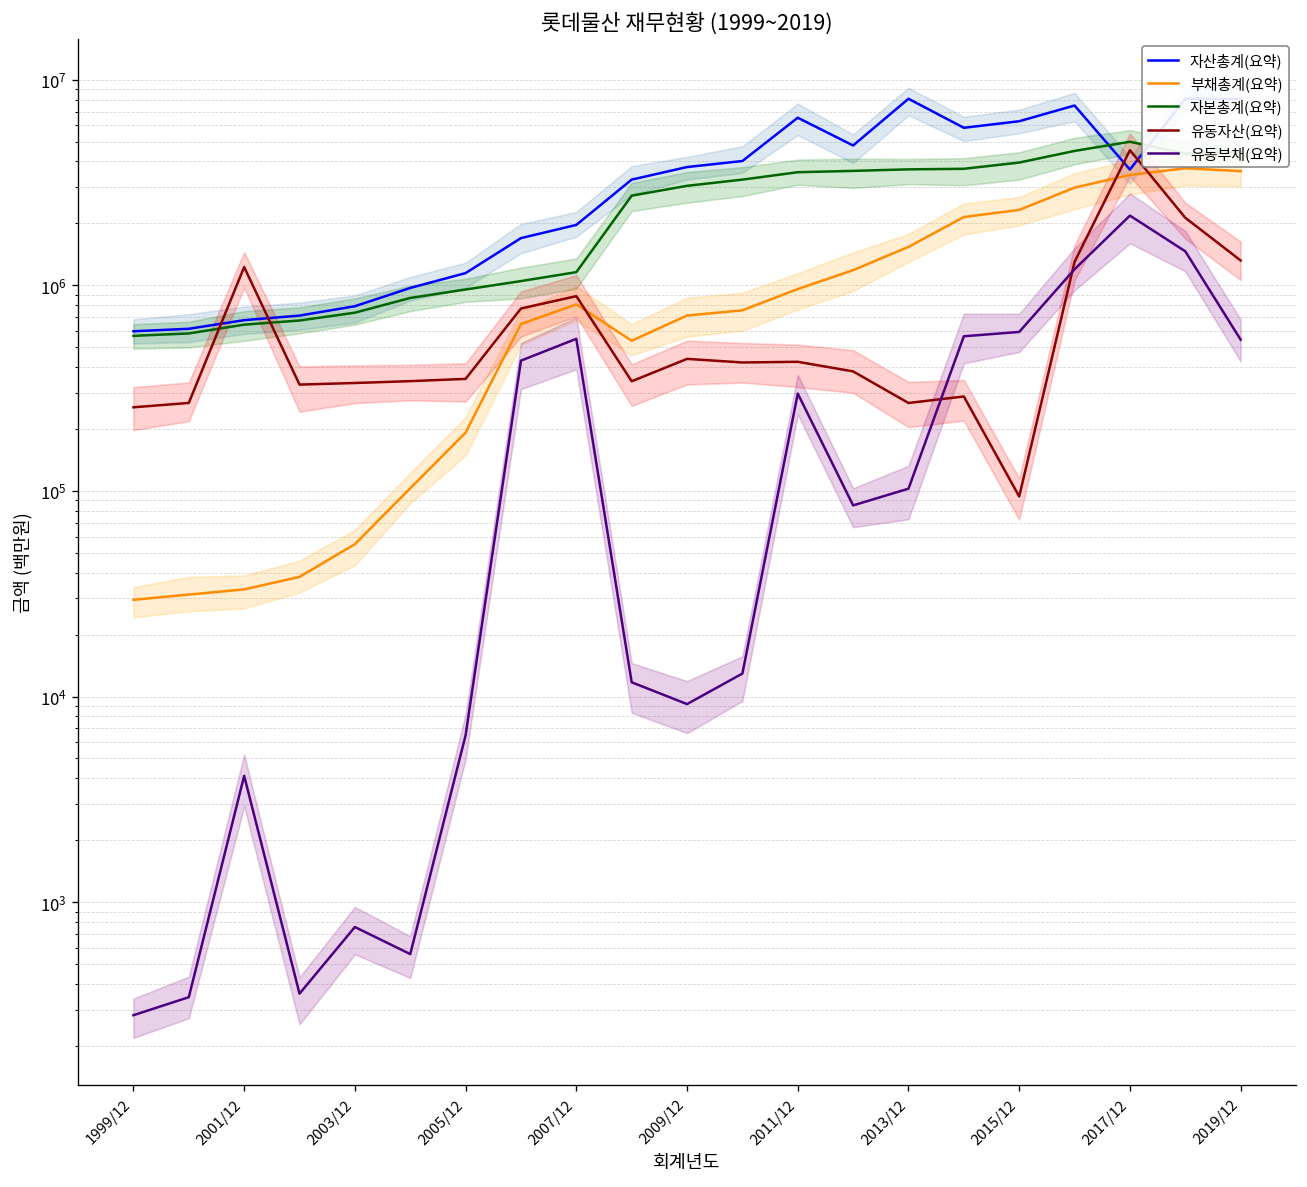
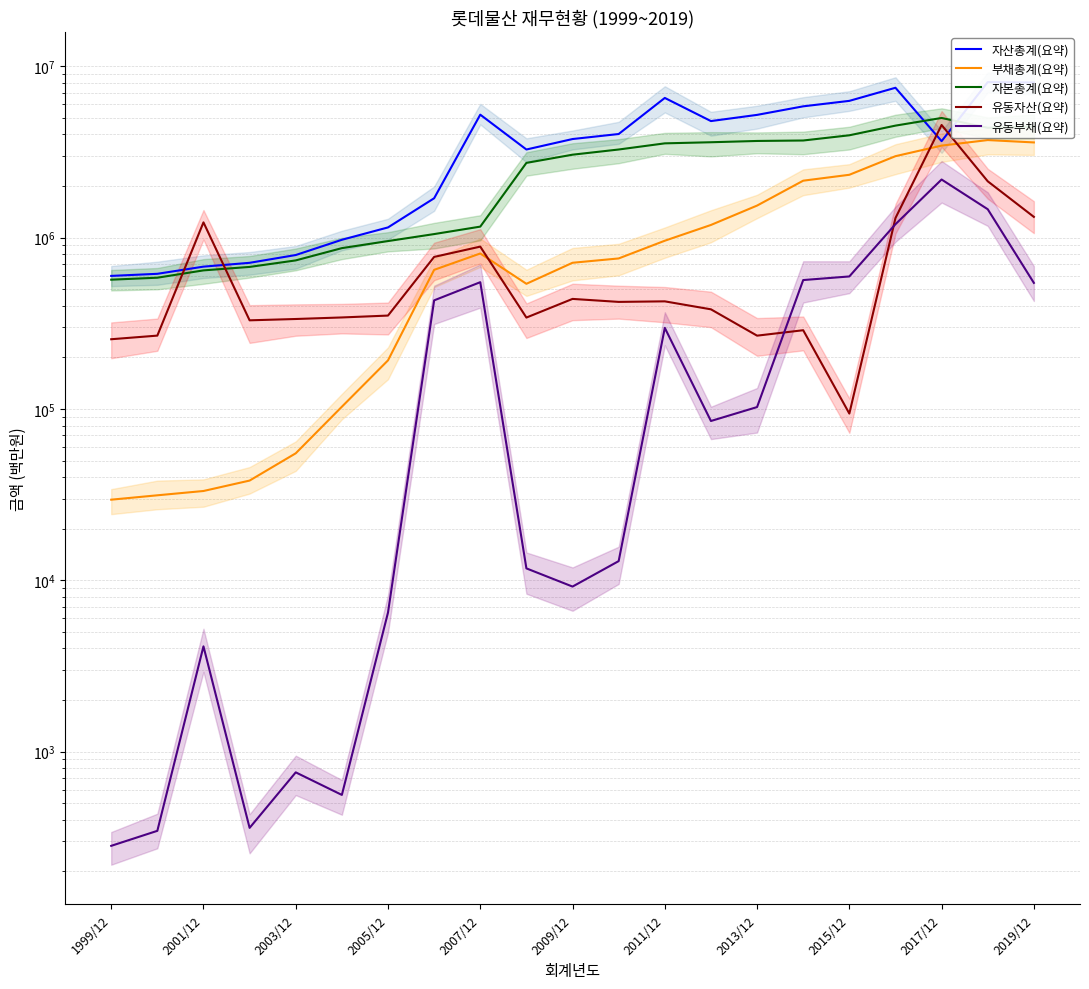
  {
    "자산총계(요약)": {
      "1999/12": 600000,
      "2001/12": 680000,
      "2003/12": 800000,
      "2005/12": 1100000,
-     "2007/12": 2000000,
+     "2007/12": 5200000,
      "2009/12": 3800000,
      "2011/12": 6500000,
-     "2013/12": 8000000,
+     "2013/12": 5200000,
      "2015/12": 6300000,
      "2017/12": 3700000
    },
    "유동자산(요약)": {
      "1999/12": 260000,
      "2001/12": 1200000,
      "2003/12": 330000,
      "2005/12": 350000,
      "2007/12": 900000,
      "2009/12": 440000,
      "2011/12": 420000,
      "2013/12": 270000,
      "2015/12": 90000,
      "2017/12": 4500000,
      "2019/12": 1300000
    }
  }
